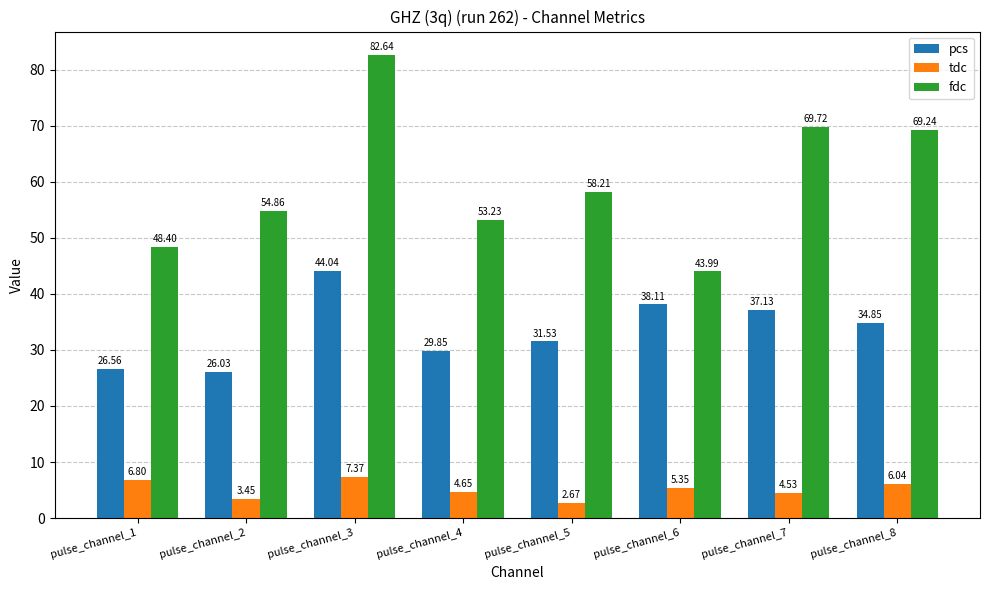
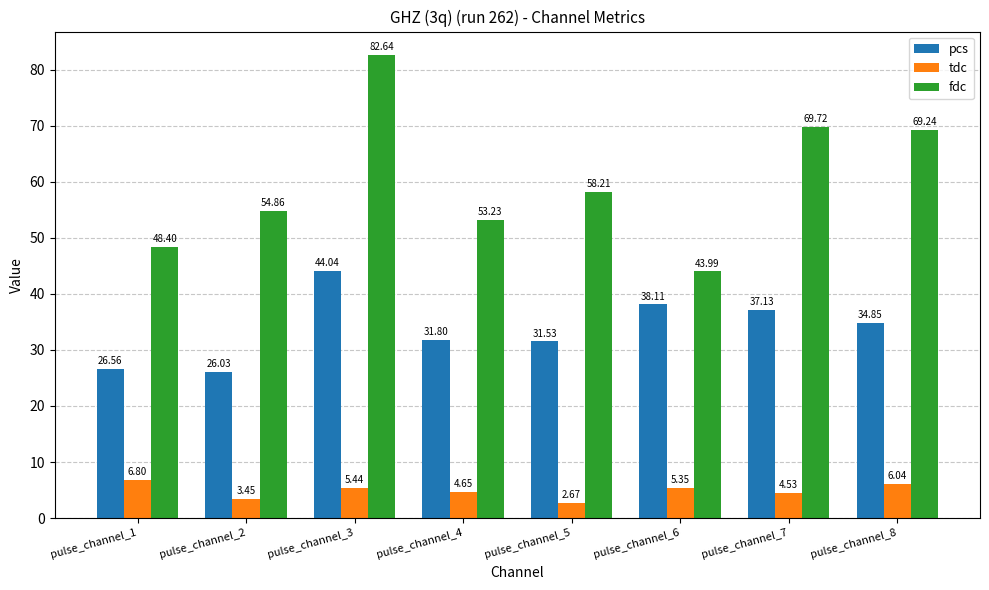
  {
    "pcs": {
      "pulse_channel_1": 26.56,
      "pulse_channel_2": 26.03,
      "pulse_channel_3": 44.04,
-     "pulse_channel_4": 29.85,
+     "pulse_channel_4": 31.80,
      "pulse_channel_5": 31.53,
      "pulse_channel_6": 38.11,
      "pulse_channel_7": 37.13,
      "pulse_channel_8": 34.85
    },
    "tdc": {
      "pulse_channel_1": 6.80,
      "pulse_channel_2": 3.45,
-     "pulse_channel_3": 7.37,
+     "pulse_channel_3": 5.44,
      "pulse_channel_4": 4.65,
      "pulse_channel_5": 2.67,
      "pulse_channel_6": 5.35,
      "pulse_channel_7": 4.53,
      "pulse_channel_8": 6.04
    },
    "fdc": {
      "pulse_channel_1": 48.40,
      "pulse_channel_2": 54.86,
      "pulse_channel_3": 82.64,
      "pulse_channel_4": 53.23,
      "pulse_channel_5": 58.21,
      "pulse_channel_6": 43.99,
      "pulse_channel_7": 69.72,
      "pulse_channel_8": 69.24
    }
  }
